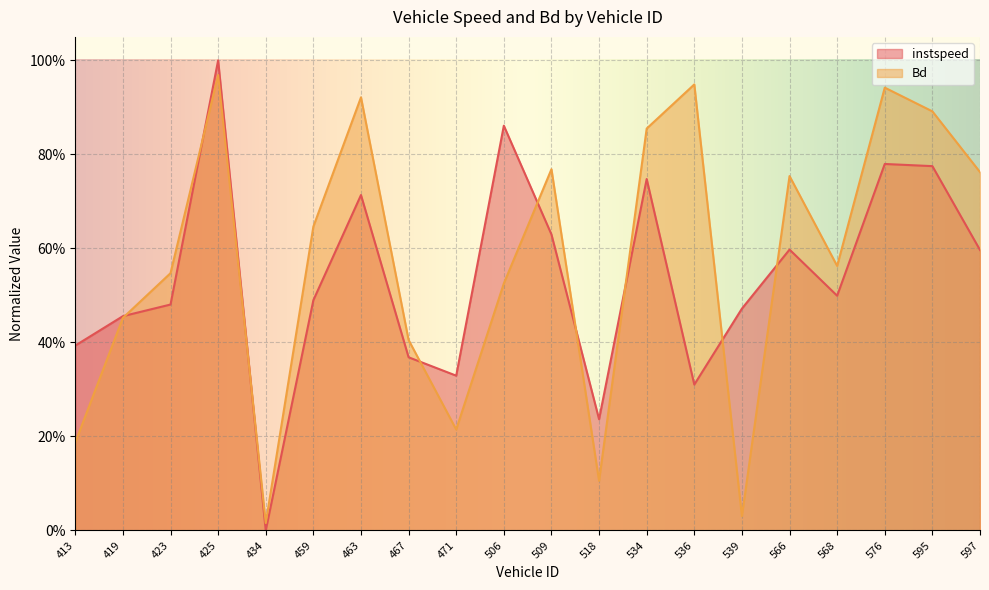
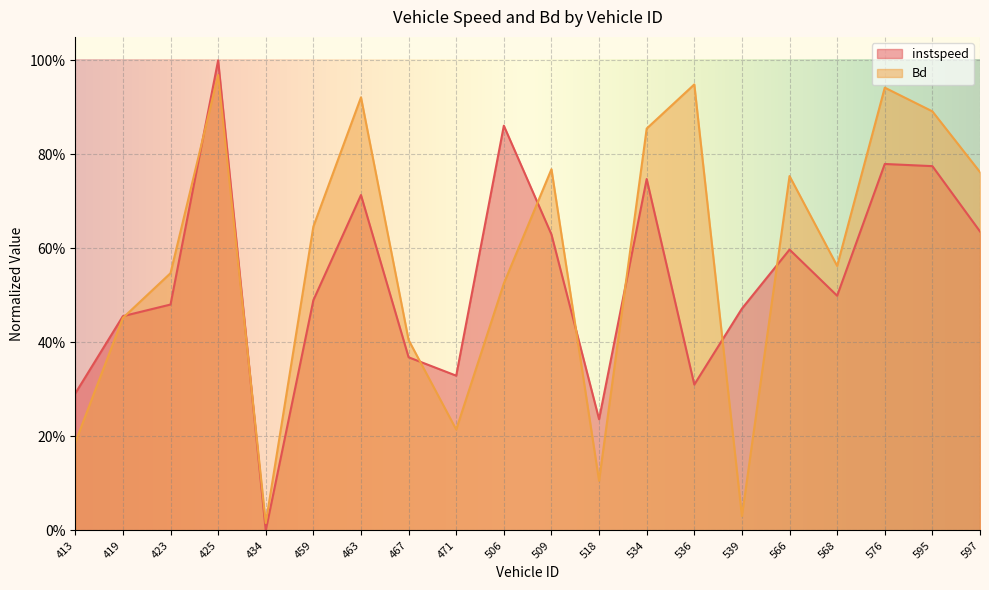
  {
    "instspeed": {
-     "413": "39%",
+     "413": "29%",
      "423": "48%",
      "425": "100%",
      "434": "0%",
      "459": "49%",
      "463": "71%",
      "467": "37%",
      "471": "33%",
      "506": "86%",
      "509": "63%",
      "518": "24%",
      "534": "75%",
      "536": "31%",
      "539": "47%",
      "566": "60%",
      "568": "50%",
      "576": "78%",
      "595": "78%",
-     "597": "60%"
+     "597": "64%"
    },
    "Bd": {
      "413": "19%",
      "423": "55%",
      "425": "97%",
      "434": "2%",
      "459": "65%",
      "463": "92%",
      "467": "41%",
      "471": "21%",
      "506": "53%",
      "509": "77%",
      "518": "11%",
      "534": "85%",
      "536": "95%",
      "539": "3%",
      "566": "75%",
      "568": "56%",
      "576": "94%",
      "595": "89%",
      "597": "76%"
    }
  }
